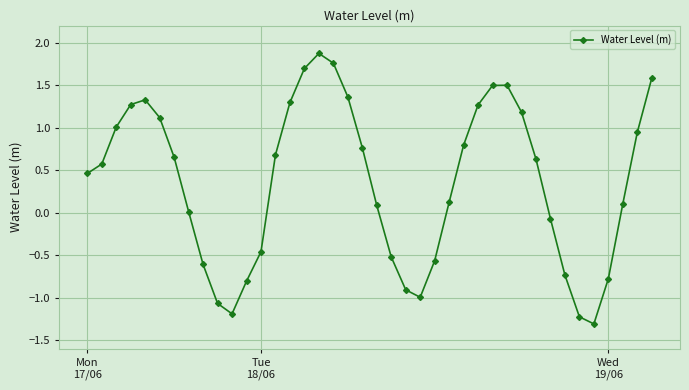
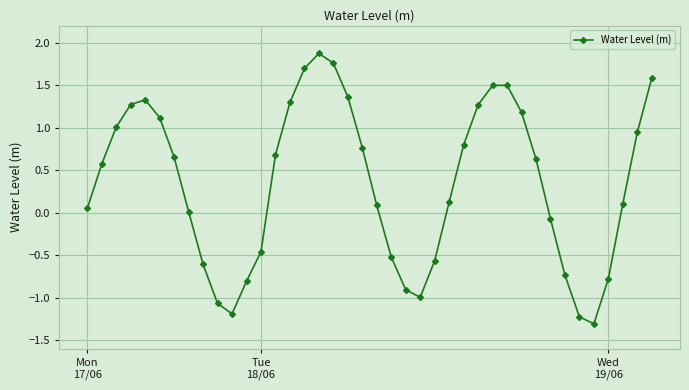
  {
-   "Mon 17/06": 0.5,
+   "Mon 17/06": 0.1,
    "Tue 18/06": -0.5,
    "Wed 19/06": -0.8
  }
